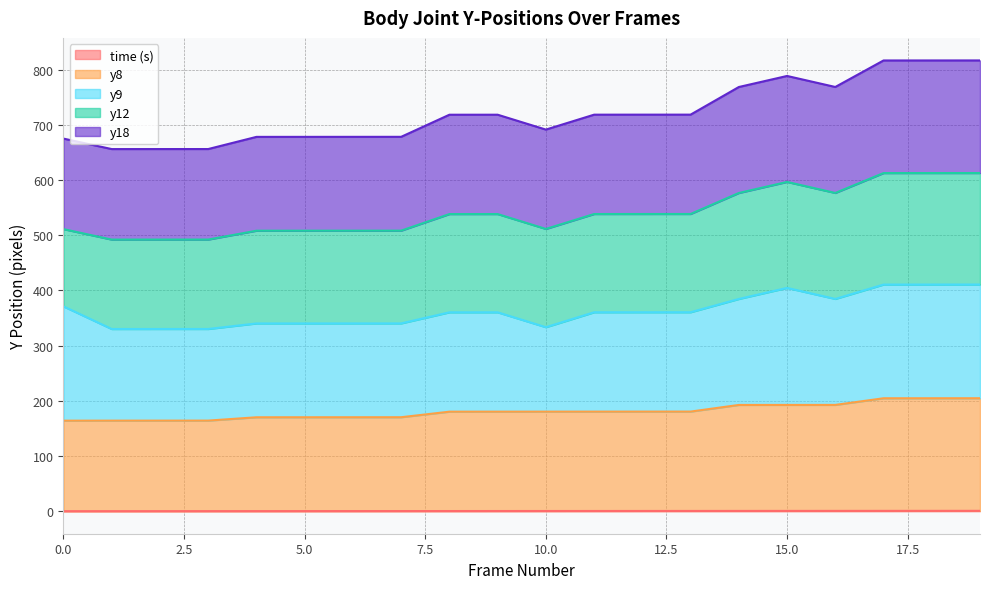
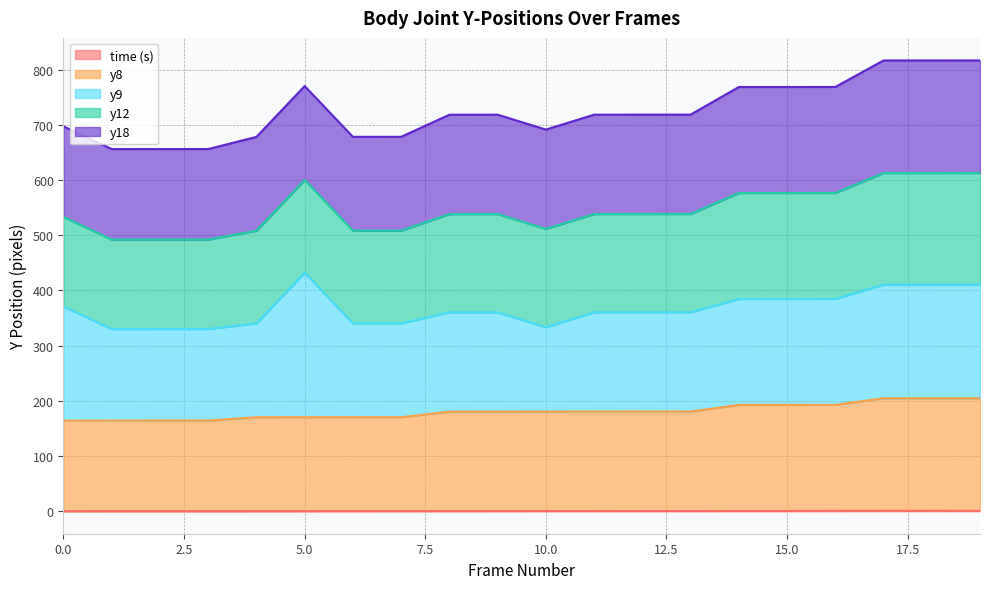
  {
    "y9": {
      "0.0": 210,
-     "5.0": 170,
+     "5.0": 260,
      "10.0": 150,
-     "15.0": 210
+     "15.0": 190
    },
    "y12": {
-     "0.0": 140,
+     "0.0": 160,
      "5.0": 170,
      "10.0": 180,
      "15.0": 190
    },
    "y18": {
      "0.0": 160,
      "5.0": 170,
      "10.0": 180,
      "15.0": 190
    }
  }
